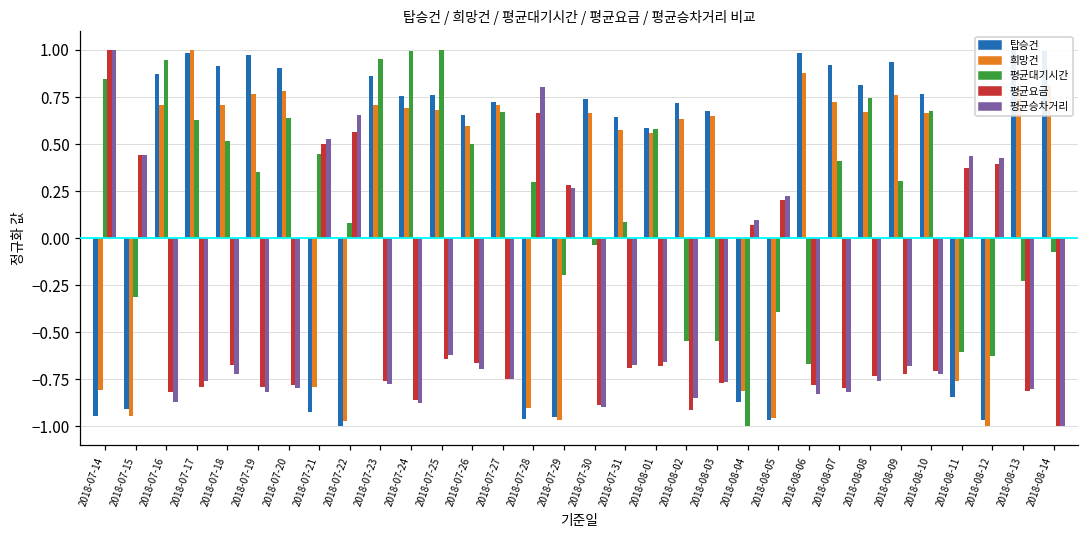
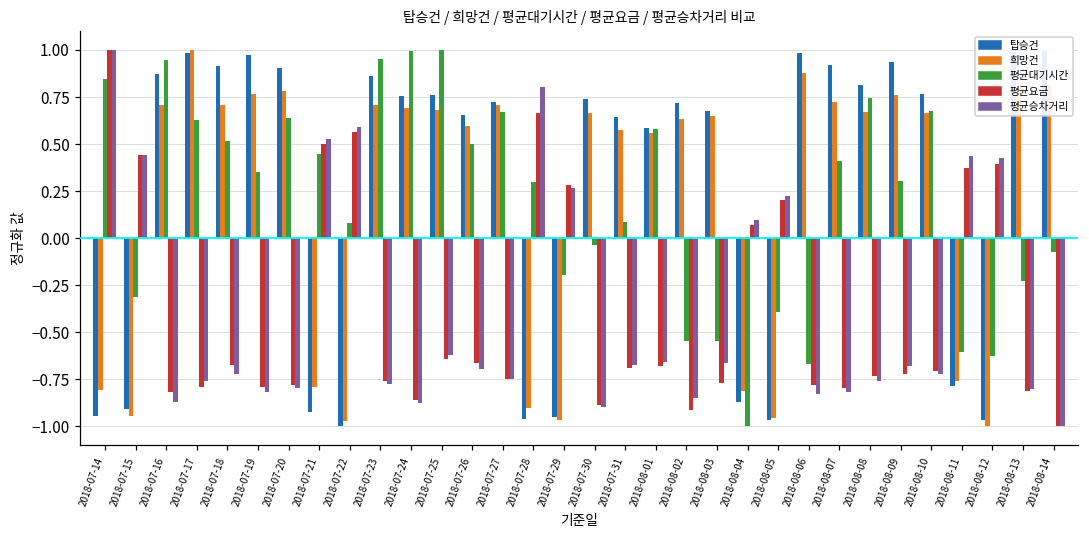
  {
    "탑승건": {
      "2018-07-14": -0.95,
      "2018-07-15": -0.91,
      "2018-07-16": 0.87,
      "2018-07-17": 0.98,
      "2018-07-18": 0.92,
      "2018-07-19": 0.97,
      "2018-07-20": 0.91,
      "2018-07-21": -0.92,
      "2018-07-22": -1.00,
      "2018-07-23": 0.86,
      "2018-07-24": 0.75,
      "2018-07-25": 0.76,
      "2018-07-26": 0.66,
      "2018-07-27": 0.72,
      "2018-07-28": -0.96,
      "2018-07-29": -0.95,
      "2018-07-30": 0.74,
      "2018-07-31": 0.64,
      "2018-08-01": 0.59,
      "2018-08-02": 0.72,
      "2018-08-03": 0.68,
      "2018-08-04": -0.87,
      "2018-08-05": -0.97,
      "2018-08-06": 0.98,
      "2018-08-07": 0.92,
      "2018-08-08": 0.81,
      "2018-08-09": 0.94,
      "2018-08-10": 0.77,
-     "2018-08-11": -0.84,
+     "2018-08-11": -0.78,
      "2018-08-12": -0.97
    },
    "희망건": {
      "2018-07-14": -0.81,
      "2018-07-15": -0.95,
      "2018-07-16": 0.71,
      "2018-07-17": 1.00,
      "2018-07-18": 0.71,
      "2018-07-19": 0.76,
      "2018-07-20": 0.78,
      "2018-07-21": -0.79,
      "2018-07-22": -0.97,
      "2018-07-23": 0.71,
      "2018-07-24": 0.69,
      "2018-07-25": 0.68,
      "2018-07-26": 0.60,
      "2018-07-27": 0.71,
      "2018-07-28": -0.90,
      "2018-07-29": -0.97,
      "2018-07-30": 0.67,
      "2018-07-31": 0.58,
      "2018-08-01": 0.56,
      "2018-08-02": 0.63,
      "2018-08-03": 0.65,
      "2018-08-04": -0.81,
      "2018-08-05": -0.96,
      "2018-08-06": 0.88,
      "2018-08-07": 0.73,
      "2018-08-08": 0.67,
      "2018-08-09": 0.76,
      "2018-08-10": 0.67,
      "2018-08-11": -0.76,
      "2018-08-12": -1.00
    },
    "평균대기시간": {
      "2018-07-14": 0.85,
      "2018-07-15": -0.31,
      "2018-07-16": 0.95,
      "2018-07-17": 0.63,
      "2018-07-18": 0.52,
      "2018-07-19": 0.35,
      "2018-07-20": 0.64,
      "2018-07-21": 0.45,
      "2018-07-22": 0.08,
      "2018-07-23": 0.95,
      "2018-07-24": 0.99,
      "2018-07-25": 1.00,
      "2018-07-26": 0.50,
      "2018-07-27": 0.67,
      "2018-07-28": 0.30,
      "2018-07-29": -0.20,
      "2018-07-30": -0.04,
      "2018-07-31": 0.09,
      "2018-08-01": 0.58,
      "2018-08-02": -0.55,
      "2018-08-03": -0.55,
      "2018-08-04": -1.00,
      "2018-08-05": -0.39,
      "2018-08-06": -0.67,
      "2018-08-07": 0.41,
      "2018-08-08": 0.74,
      "2018-08-09": 0.30,
      "2018-08-10": 0.68,
      "2018-08-11": -0.60,
      "2018-08-12": -0.63,
      "2018-08-13": -0.23,
      "2018-08-14": -0.07
    },
    "평균요금": {
      "2018-07-14": 1.00,
      "2018-07-15": 0.44,
      "2018-07-16": -0.82,
      "2018-07-17": -0.79,
      "2018-07-18": -0.67,
      "2018-07-19": -0.79,
      "2018-07-20": -0.78,
      "2018-07-21": 0.50,
      "2018-07-22": 0.56,
      "2018-07-23": -0.76,
      "2018-07-24": -0.86,
      "2018-07-25": -0.64,
      "2018-07-26": -0.66,
      "2018-07-27": -0.75,
      "2018-07-28": 0.67,
      "2018-07-29": 0.28,
      "2018-07-30": -0.89,
      "2018-07-31": -0.69,
      "2018-08-01": -0.68,
      "2018-08-02": -0.91,
      "2018-08-03": -0.77,
      "2018-08-04": 0.07,
      "2018-08-05": 0.20,
      "2018-08-06": -0.78,
      "2018-08-07": -0.80,
      "2018-08-08": -0.73,
      "2018-08-09": -0.72,
      "2018-08-10": -0.71,
      "2018-08-11": 0.37,
      "2018-08-12": 0.39,
      "2018-08-13": -0.81,
      "2018-08-14": -1.00
    },
    "평균승차거리": {
      "2018-07-14": 1.00,
      "2018-07-15": 0.44,
      "2018-07-16": -0.87,
      "2018-07-17": -0.76,
      "2018-07-18": -0.72,
      "2018-07-19": -0.82,
      "2018-07-20": -0.80,
      "2018-07-21": 0.53,
-     "2018-07-22": 0.65,
+     "2018-07-22": 0.59,
      "2018-07-23": -0.78,
      "2018-07-24": -0.87,
      "2018-07-25": -0.62,
      "2018-07-26": -0.70,
      "2018-07-27": -0.75,
      "2018-07-28": 0.80,
      "2018-07-29": 0.27,
      "2018-07-30": -0.90,
      "2018-07-31": -0.68,
      "2018-08-01": -0.66,
      "2018-08-02": -0.85,
-     "2018-08-03": -0.77,
+     "2018-08-03": -0.66,
      "2018-08-04": 0.10,
      "2018-08-05": 0.22,
      "2018-08-06": -0.83,
      "2018-08-07": -0.82,
      "2018-08-08": -0.76,
      "2018-08-09": -0.68,
      "2018-08-10": -0.72,
      "2018-08-11": 0.43,
      "2018-08-12": 0.43,
      "2018-08-13": -0.80,
      "2018-08-14": -1.00
    }
  }
